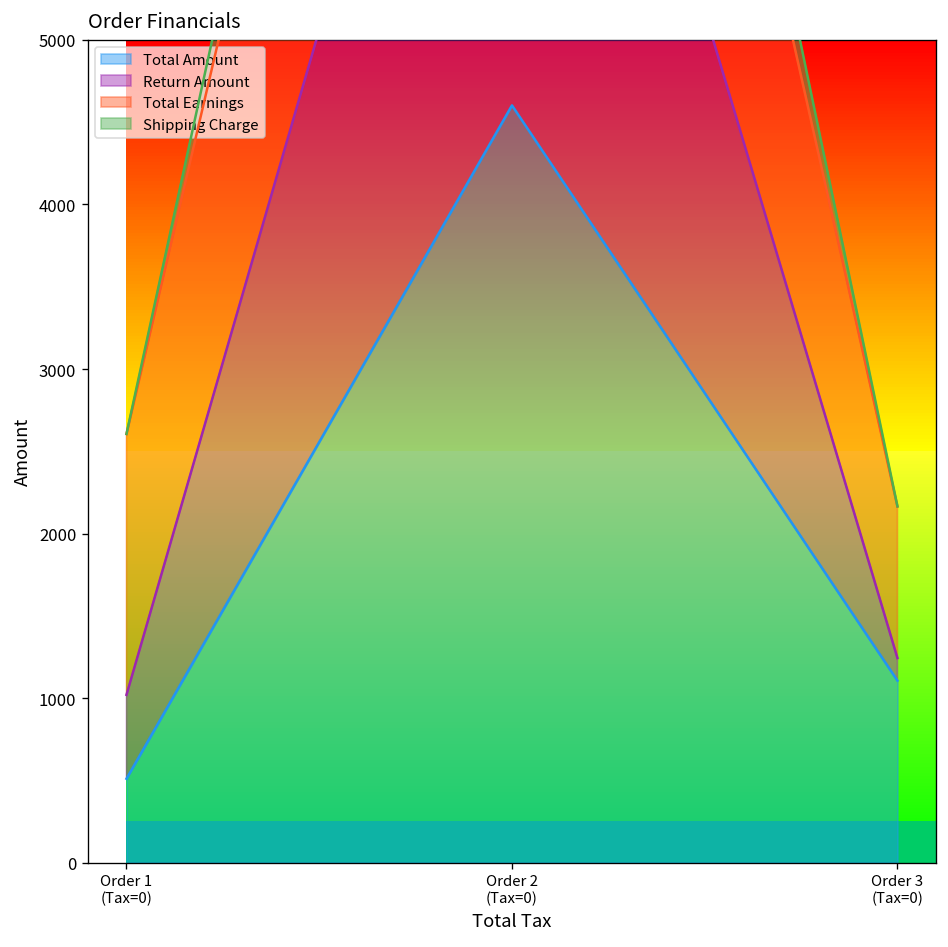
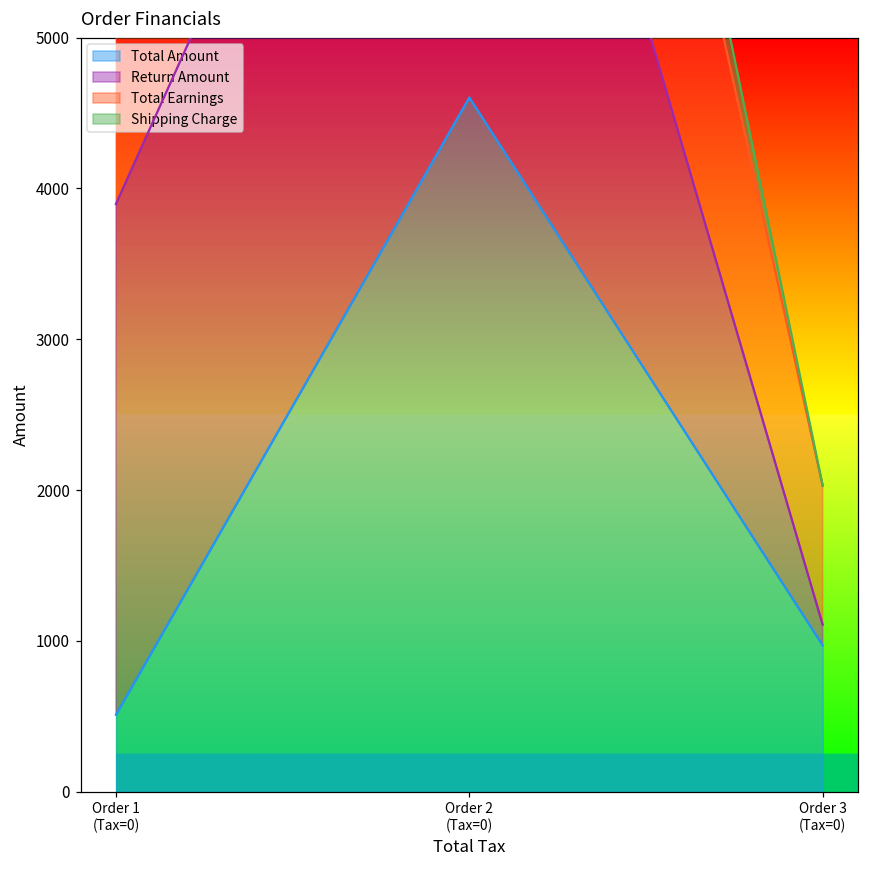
  {
    "Total Amount": {
      "Order 1 (Tax=0)": 510,
      "Order 2 (Tax=0)": 4600,
-     "Order 3 (Tax=0)": 1110
+     "Order 3 (Tax=0)": 970
    },
    "Return Amount": {
-     "Order 1 (Tax=0)": 510,
+     "Order 1 (Tax=0)": 3390,
      "Order 3 (Tax=0)": 140
    }
  }
